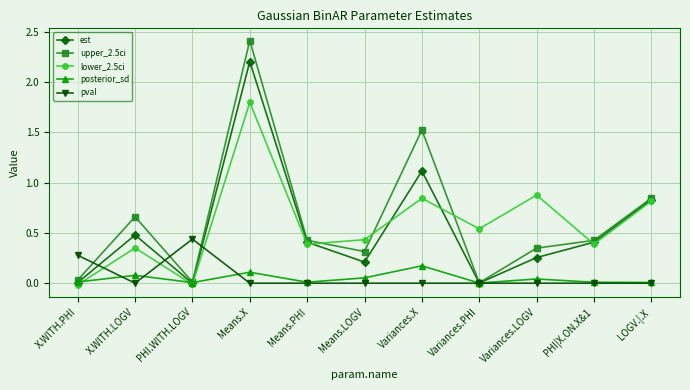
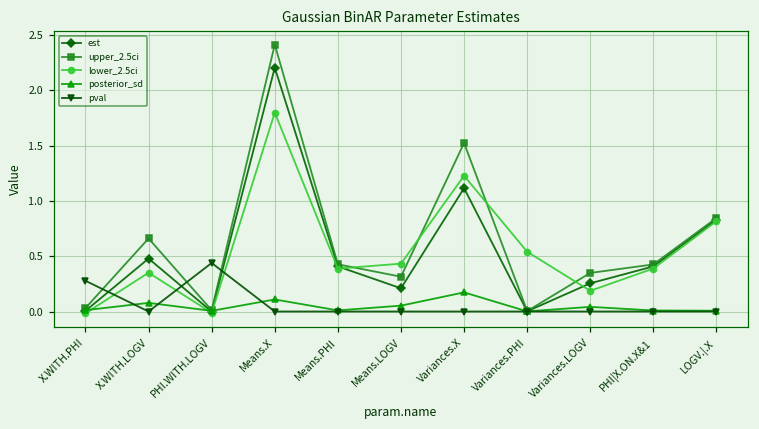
  {
    "lower_2.5ci": {
      "X.WITH.LOGV": 0.35,
      "Means.X": 1.80,
      "Means.LOGV": 0.43,
-     "Variances.X": 0.85,
+     "Variances.X": 1.23,
      "Variances.PHI": 0.54,
-     "Variances.LOGV": 0.88
+     "Variances.LOGV": 0.19
    }
  }
